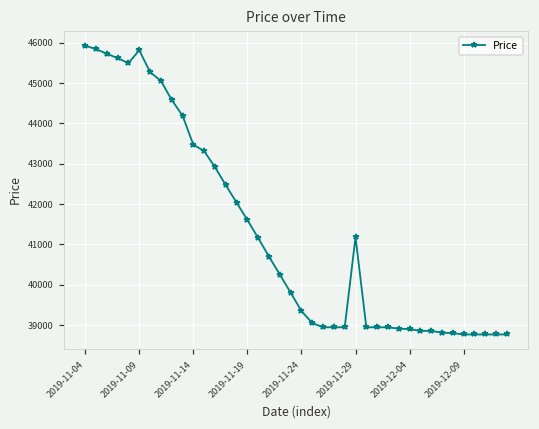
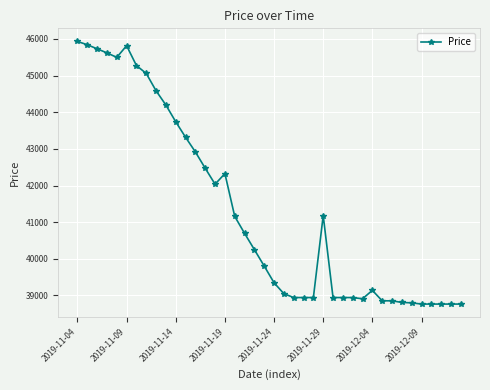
  {
    "2019-11-04": 45900,
    "2019-11-09": 45800,
-   "2019-11-14": 43500,
-   "2019-11-19": 41600,
+   "2019-11-14": 43700,
+   "2019-11-19": 42300,
    "2019-11-24": 39300,
    "2019-11-29": 41200,
-   "2019-12-04": 38900,
+   "2019-12-04": 39100,
    "2019-12-09": 38800
  }
